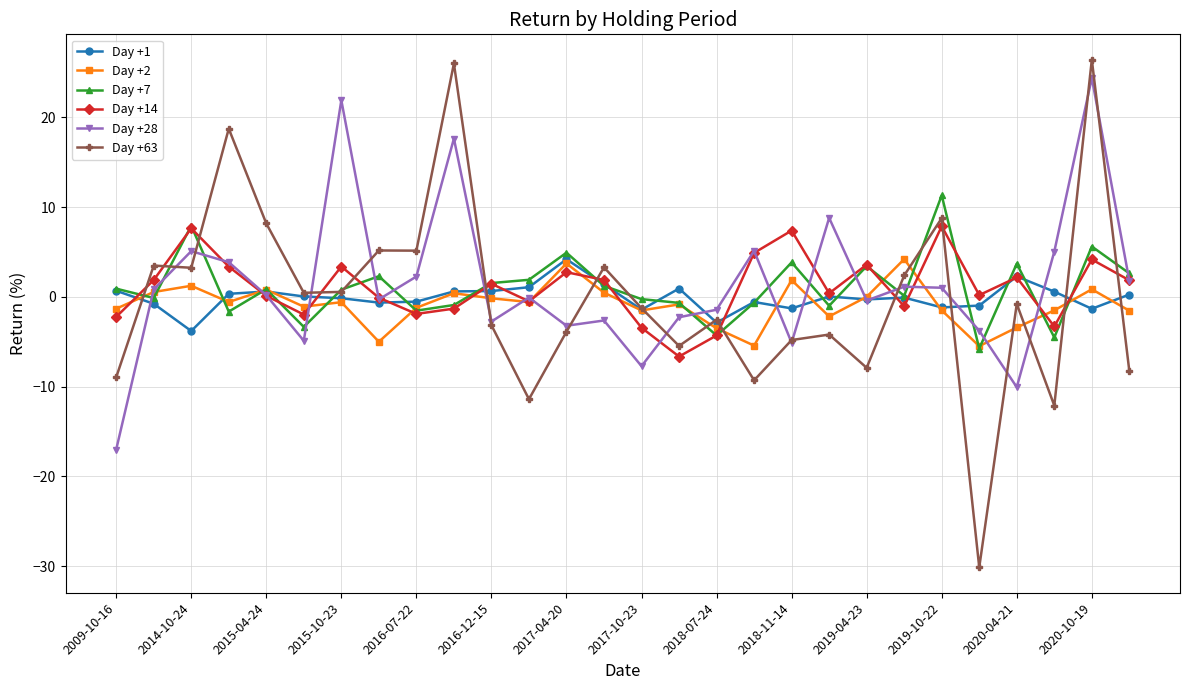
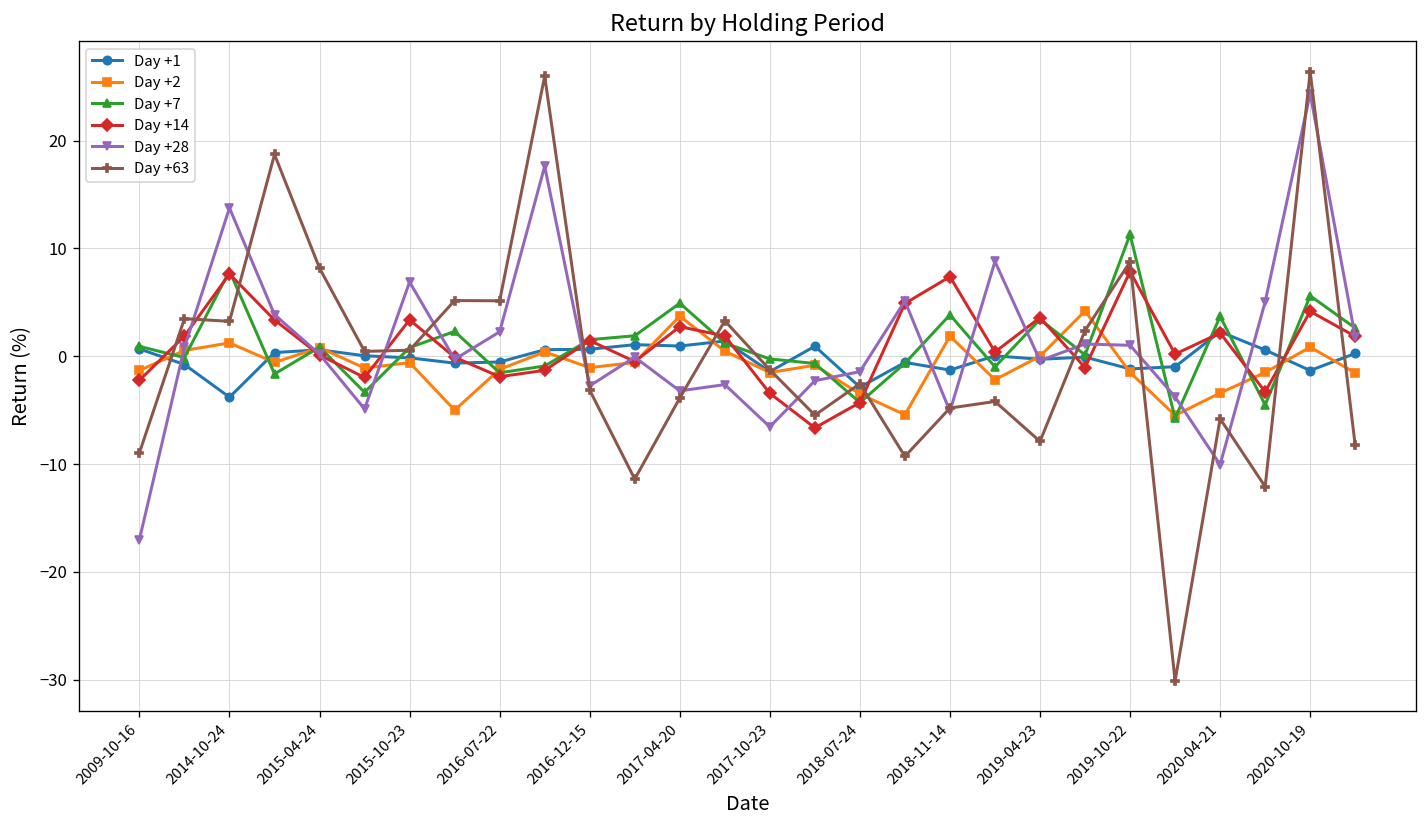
  {
    "Day +1": {
      "2014-10-24": -4,
      "2015-10-23": 0,
      "2016-07-22": -1,
      "2016-12-15": 1,
-     "2017-04-20": 4,
+     "2017-04-20": 1,
      "2018-07-24": -3,
      "2018-11-14": -1,
      "2019-10-22": -1,
      "2020-10-19": -1
    },
    "Day +2": {
      "2009-10-16": -1,
      "2014-10-24": 1,
      "2015-10-23": -1,
      "2016-07-22": -1,
-     "2016-12-15": 0,
+     "2016-12-15": -1,
      "2017-04-20": 4,
      "2018-07-24": -4,
      "2018-11-14": 2,
      "2019-10-22": -2,
      "2020-04-21": -3,
      "2020-10-19": 1
    },
    "Day +7": {
      "2016-07-22": -2,
      "2017-04-20": 5,
      "2017-10-23": 0,
      "2018-11-14": 4,
      "2019-10-22": 11,
      "2020-04-21": 4,
      "2020-10-19": 6
    },
    "Day +14": {
      "2009-10-16": -2,
      "2015-10-23": 3,
      "2016-07-22": -2,
      "2017-04-20": 3,
      "2017-10-23": -3,
      "2018-11-14": 7,
      "2019-10-22": 8,
      "2020-10-19": 4
    },
    "Day +28": {
      "2009-10-16": -17,
-     "2014-10-24": 5,
-     "2015-10-23": 22,
+     "2014-10-24": 14,
+     "2015-10-23": 7,
      "2016-07-22": 2,
      "2016-12-15": -3,
      "2017-04-20": -3,
-     "2017-10-23": -8,
+     "2017-10-23": -7,
      "2018-07-24": -1,
      "2018-11-14": -5,
      "2019-10-22": 1,
      "2020-04-21": -10,
      "2020-10-19": 24
    },
    "Day +63": {
      "2009-10-16": -9,
      "2014-10-24": 3,
      "2015-04-24": 8,
      "2016-07-22": 5,
      "2016-12-15": -3,
      "2017-04-20": -4,
      "2018-07-24": -3,
      "2018-11-14": -5,
      "2019-04-23": -8,
      "2019-10-22": 9,
-     "2020-04-21": -1,
+     "2020-04-21": -6,
      "2020-10-19": 26
    }
  }
